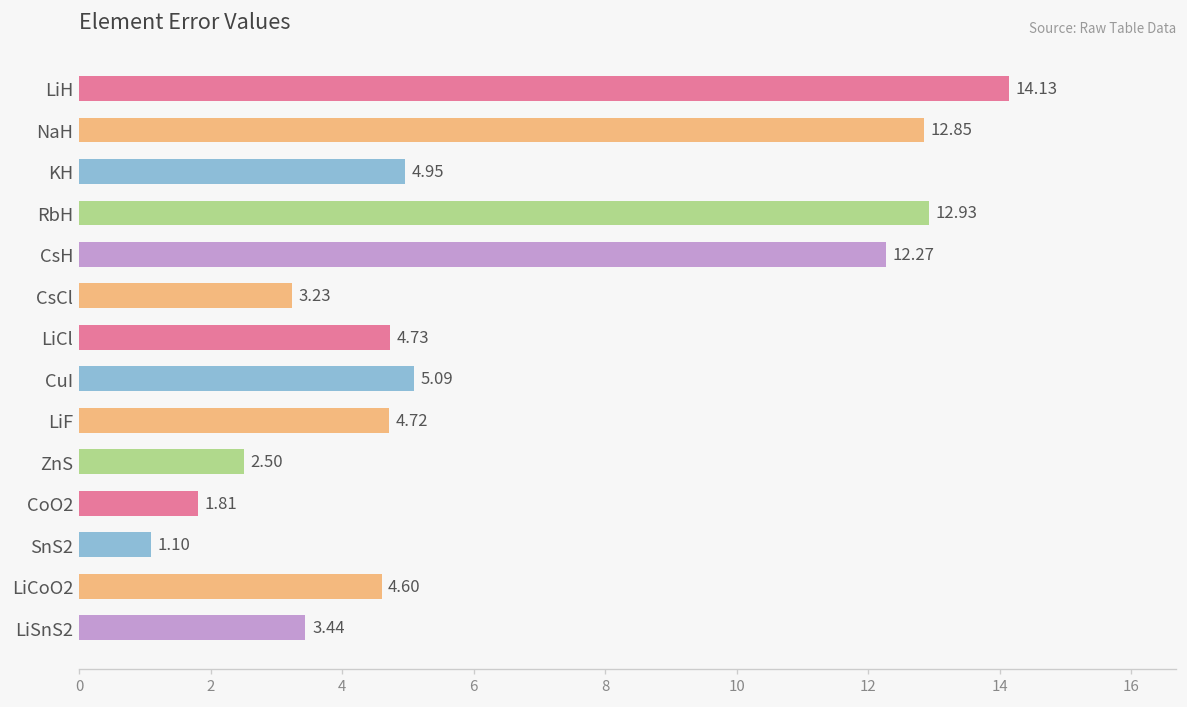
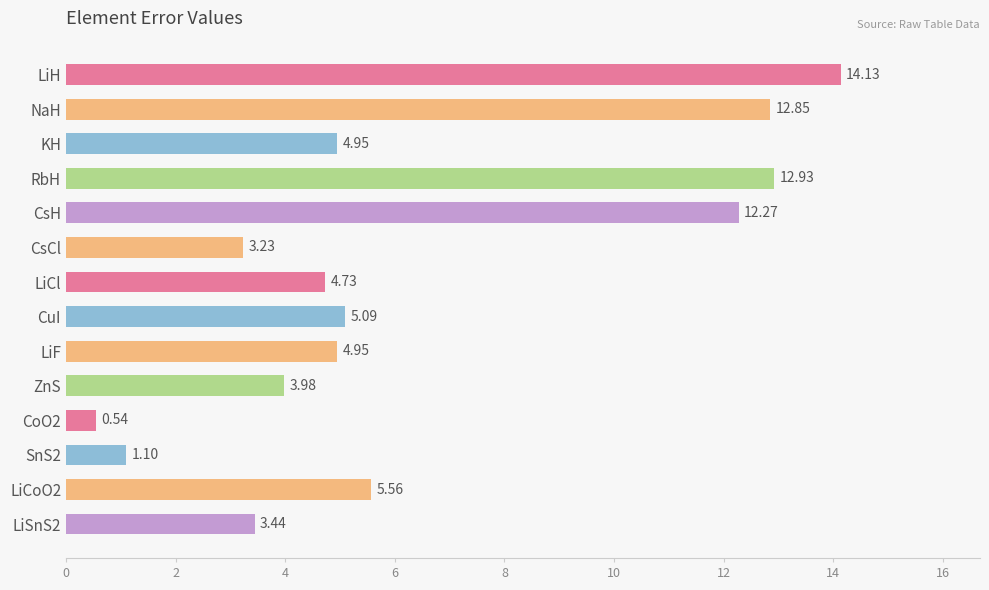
  {
    "LiH": 14.13,
    "NaH": 12.85,
    "KH": 4.95,
    "RbH": 12.93,
    "CsH": 12.27,
    "CsCl": 3.23,
    "LiCl": 4.73,
    "CuI": 5.09,
-   "LiF": 4.72,
-   "ZnS": 2.50,
-   "CoO2": 1.81,
+   "LiF": 4.95,
+   "ZnS": 3.98,
+   "CoO2": 0.54,
    "SnS2": 1.10,
-   "LiCoO2": 4.60,
+   "LiCoO2": 5.56,
    "LiSnS2": 3.44
  }
